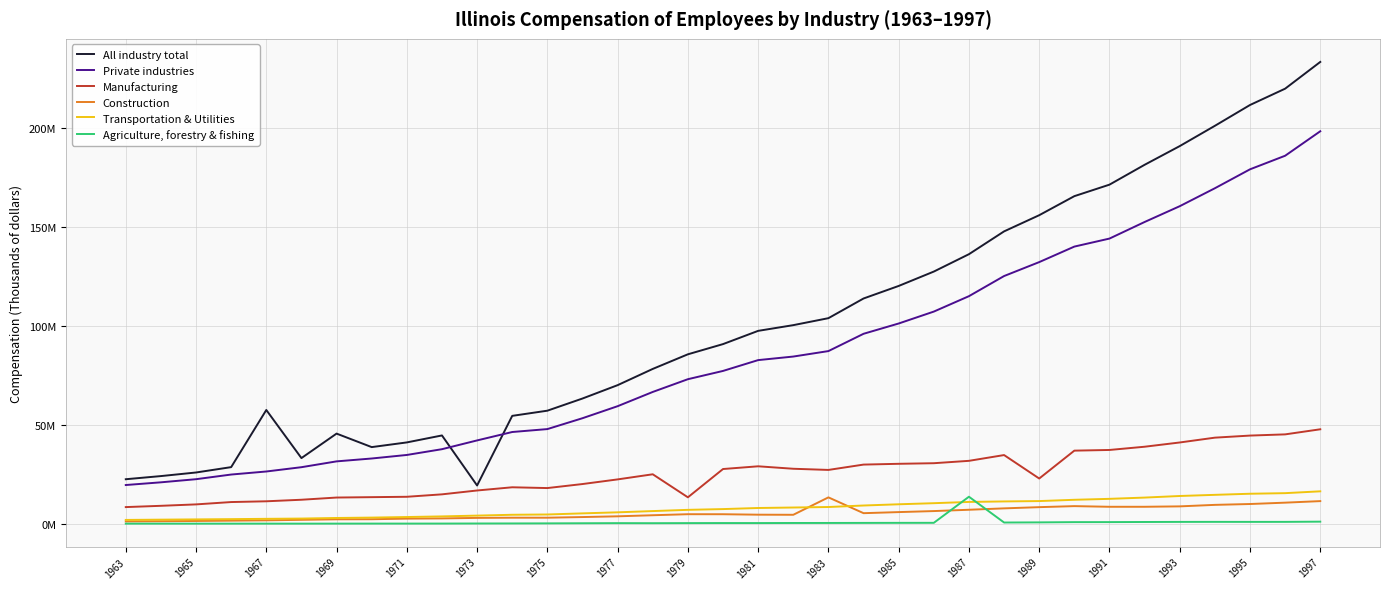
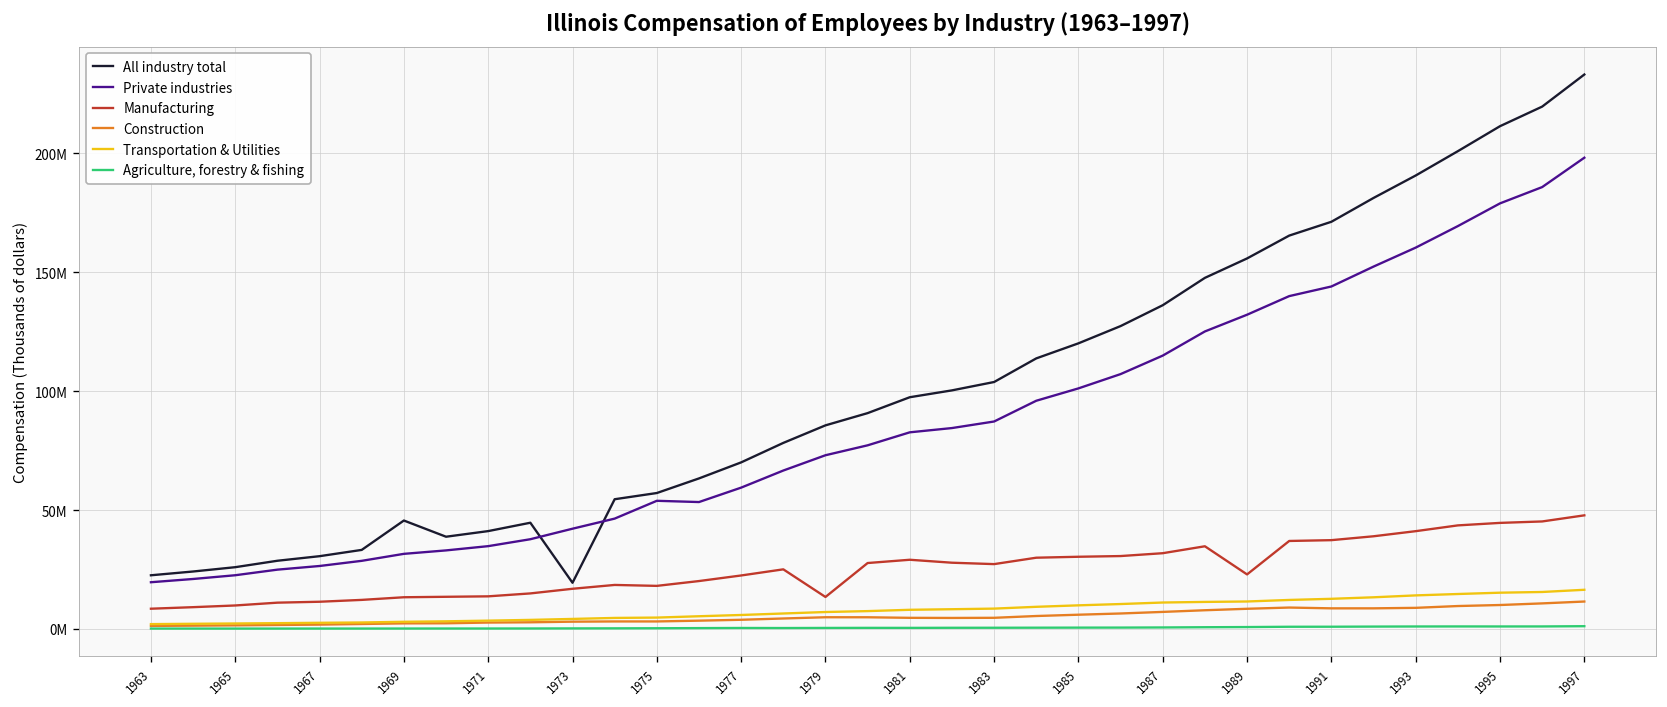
  {
    "All industry total": {
      "1963": 23000000,
      "1965": 26000000,
-     "1967": 57000000,
+     "1967": 31000000,
      "1969": 46000000,
      "1971": 41000000,
      "1973": 19000000,
      "1975": 57000000,
      "1977": 70000000,
      "1979": 86000000,
      "1981": 97000000,
      "1983": 104000000,
      "1985": 120000000,
      "1987": 136000000,
      "1989": 156000000,
      "1991": 171000000,
      "1993": 191000000,
      "1995": 211000000,
      "1997": 233000000
    },
    "Private industries": {
      "1963": 20000000,
      "1965": 23000000,
      "1967": 26000000,
      "1969": 32000000,
      "1971": 35000000,
      "1973": 42000000,
-     "1975": 48000000,
+     "1975": 54000000,
      "1977": 59000000,
      "1979": 73000000,
      "1981": 83000000,
      "1983": 87000000,
      "1985": 101000000,
      "1987": 115000000,
      "1989": 132000000,
      "1991": 144000000,
      "1993": 160000000,
      "1995": 179000000,
      "1997": 198000000
    },
    "Manufacturing": {
      "1963": 8000000,
      "1965": 10000000,
      "1967": 11000000,
      "1969": 13000000,
      "1971": 14000000,
      "1973": 17000000,
      "1975": 18000000,
      "1977": 22000000,
      "1979": 13000000,
      "1981": 29000000,
      "1983": 27000000,
      "1985": 30000000,
      "1987": 32000000,
      "1989": 23000000,
      "1991": 37000000,
      "1993": 41000000,
      "1995": 45000000,
      "1997": 48000000
    },
    "Construction": {
      "1975": 3000000,
      "1977": 4000000,
      "1979": 5000000,
      "1981": 5000000,
-     "1983": 13000000,
+     "1983": 5000000,
      "1985": 6000000,
      "1987": 7000000,
      "1989": 8000000,
      "1991": 9000000,
      "1993": 9000000,
      "1995": 10000000,
      "1997": 12000000
    },
    "Transportation & Utilities": {
      "1975": 5000000,
      "1977": 6000000,
      "1979": 7000000,
      "1981": 8000000,
      "1983": 9000000,
      "1985": 10000000,
      "1987": 11000000,
      "1989": 12000000,
      "1991": 13000000,
      "1993": 14000000,
      "1995": 15000000,
      "1997": 16000000
    },
    "Agriculture, forestry & fishing": {
      "1965": 0,
      "1967": 0,
      "1969": 0,
      "1971": 0,
      "1973": 0,
      "1975": 0,
      "1977": 0,
      "1979": 0,
      "1981": 0,
      "1983": 0,
      "1985": 1000000,
-     "1987": 14000000,
+     "1987": 1000000,
      "1989": 1000000,
      "1991": 1000000,
      "1993": 1000000,
      "1995": 1000000,
      "1997": 1000000
    }
  }
